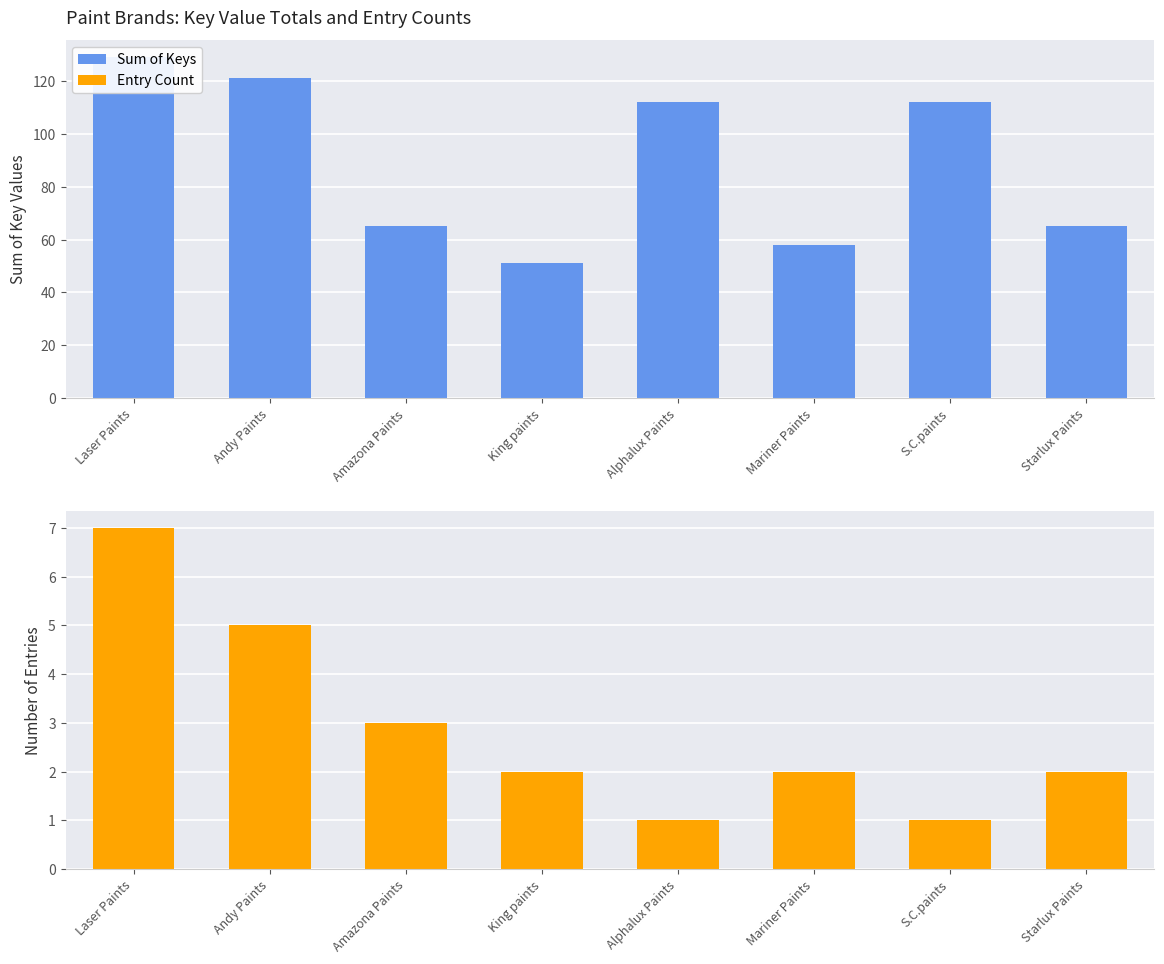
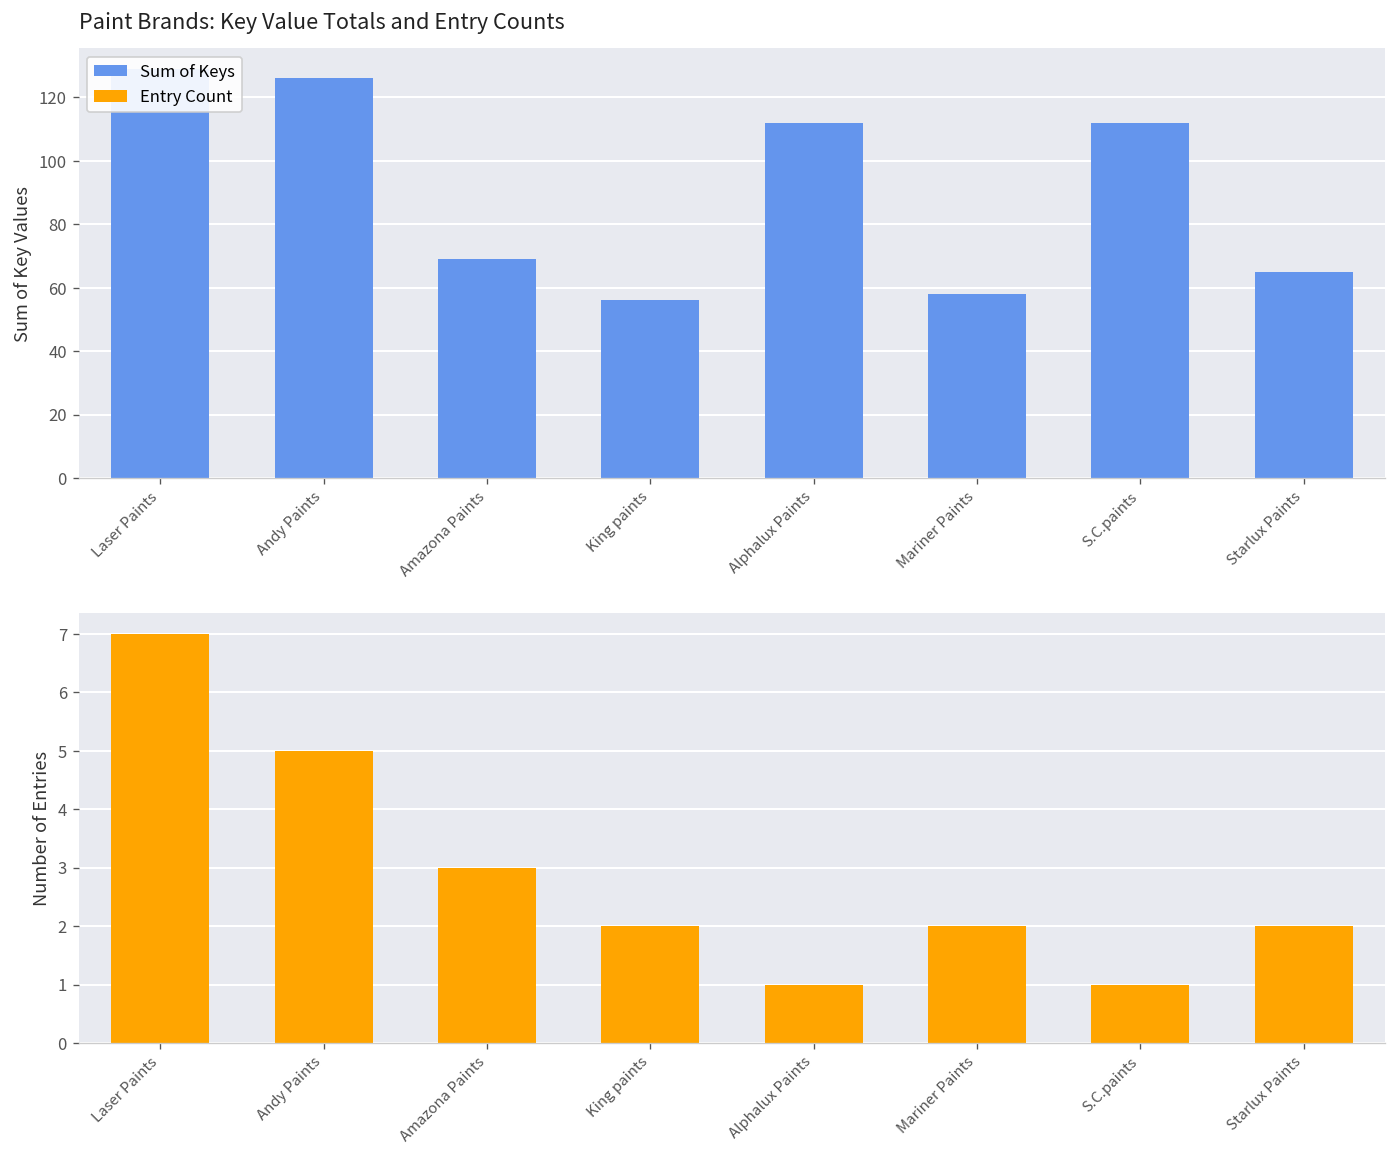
  {
    "Paint Brands: Key Value Totals and Entry Counts": {
-     "Andy Paints": 121,
-     "Amazona Paints": 65,
-     "King paints": 51,
+     "Andy Paints": 126,
+     "Amazona Paints": 69,
+     "King paints": 56,
      "Alphalux Paints": 112,
      "Mariner Paints": 58,
      "S.C.paints": 112,
      "Starlux Paints": 65
    }
  }
